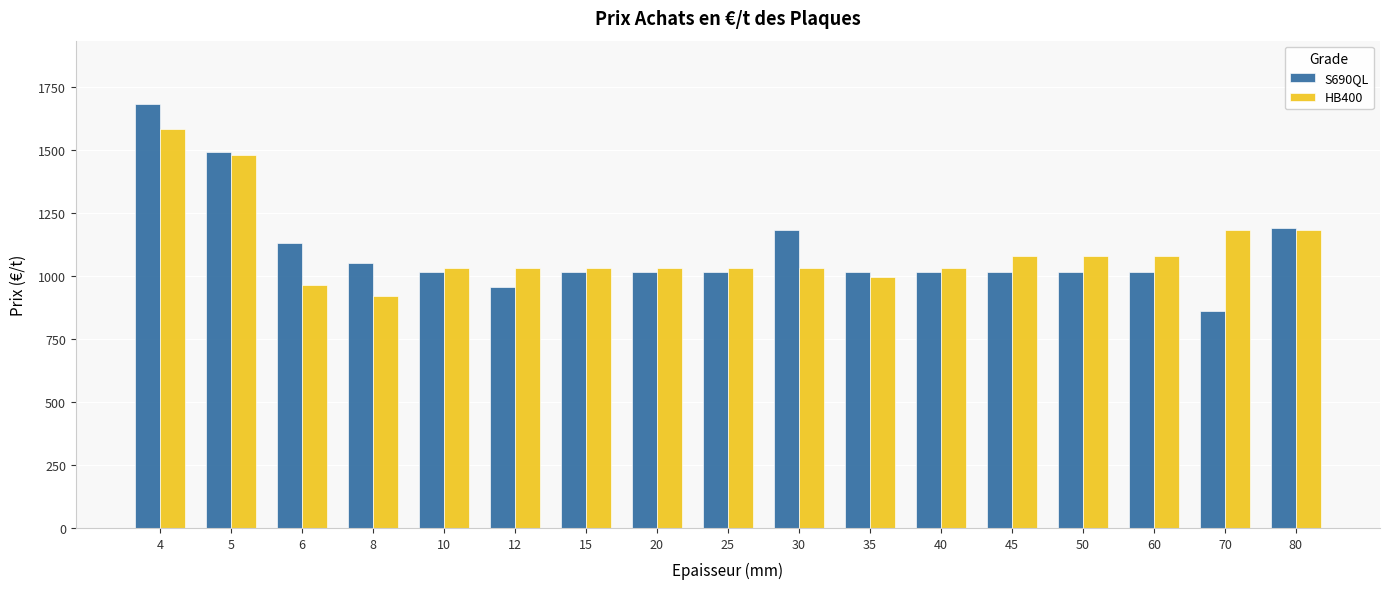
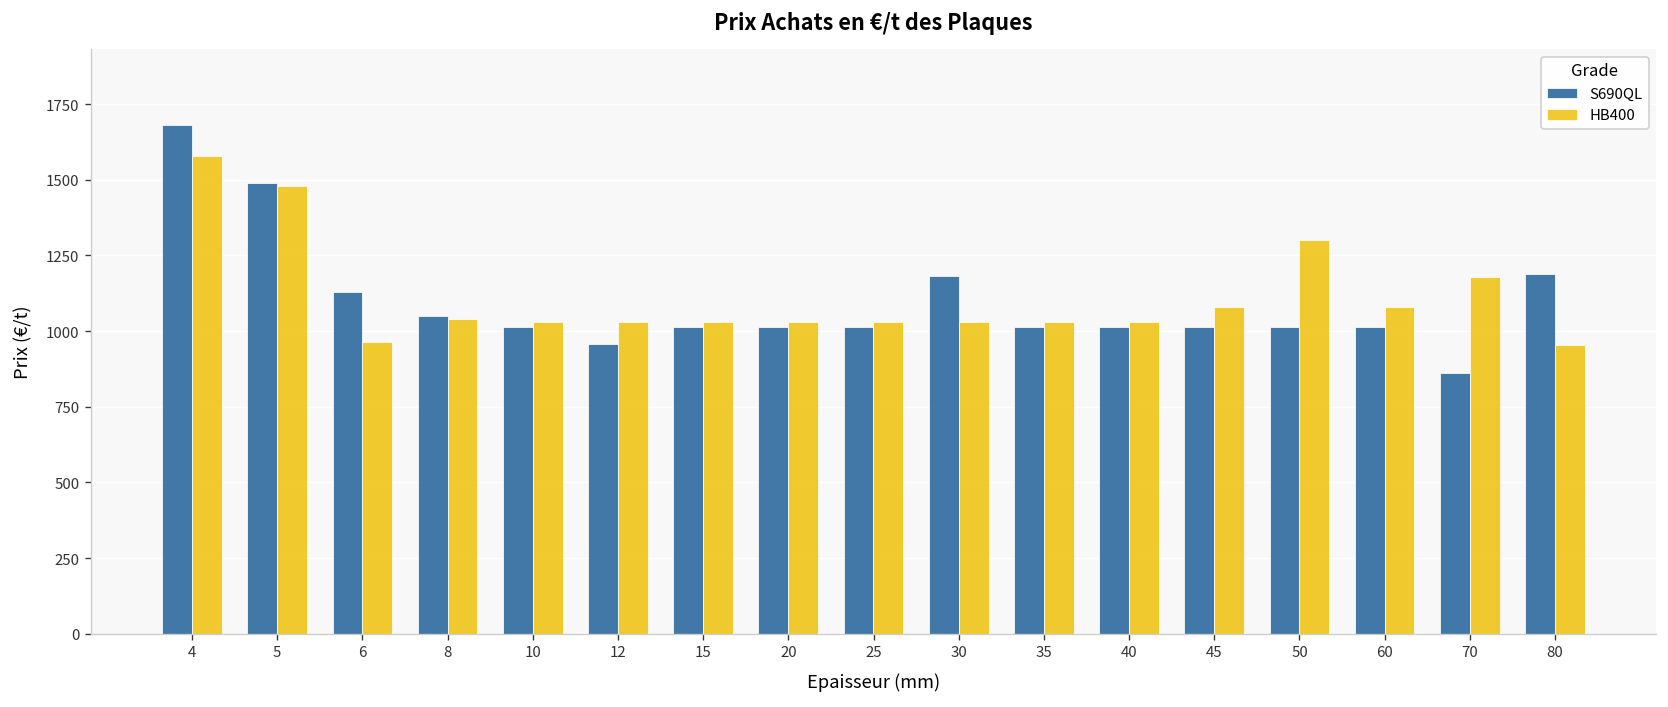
  {
    "S690QL": {
      "4": 1680,
      "5": 1490,
      "6": 1130,
      "8": 1050,
      "10": 1020,
      "12": 960,
      "15": 1020,
      "20": 1020,
      "25": 1020,
      "30": 1180,
      "35": 1020,
      "40": 1020,
      "45": 1020,
      "50": 1020,
      "60": 1020,
      "70": 860,
      "80": 1190
    },
    "HB400": {
      "4": 1580,
      "5": 1480,
      "6": 960,
-     "8": 920,
+     "8": 1040,
      "10": 1030,
      "12": 1030,
      "15": 1030,
      "20": 1030,
      "25": 1030,
      "30": 1030,
-     "35": 990,
+     "35": 1030,
      "40": 1030,
      "45": 1080,
-     "50": 1080,
+     "50": 1300,
      "60": 1080,
      "70": 1180,
-     "80": 1180
+     "80": 960
    }
  }
